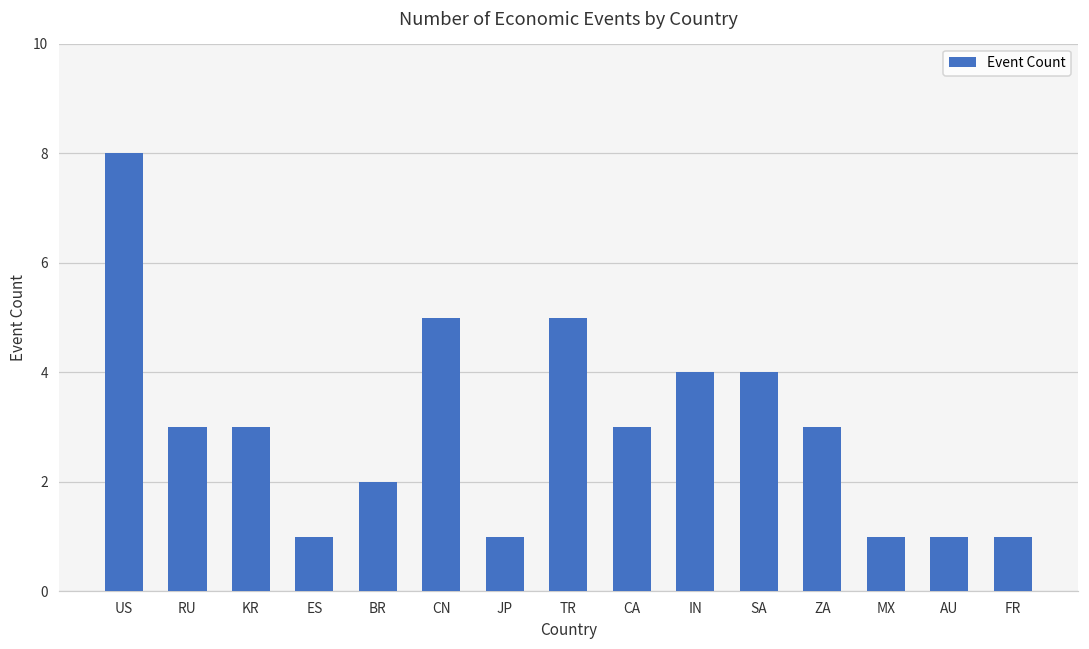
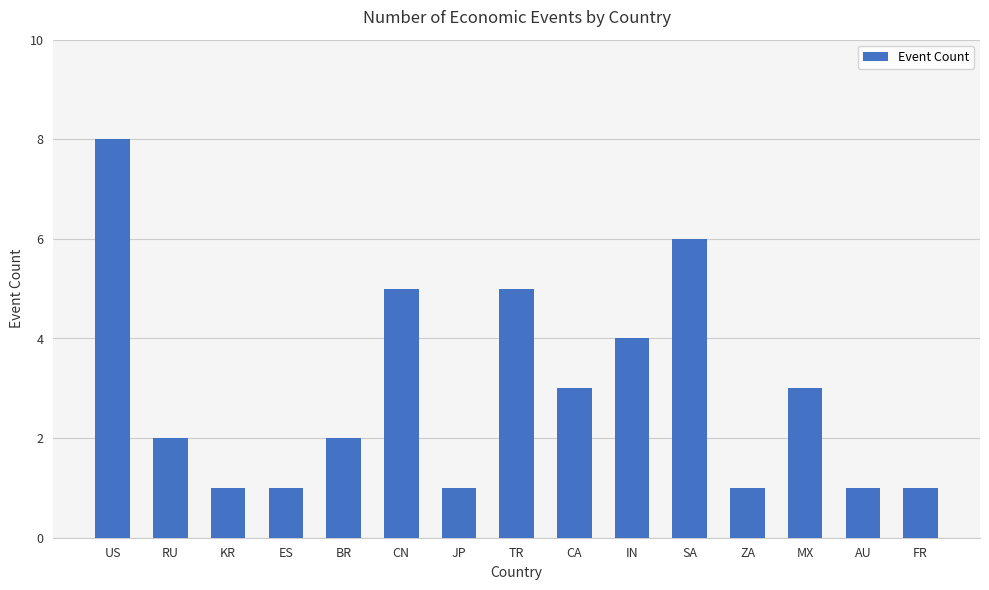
  {
    "US": 8,
-   "RU": 3,
-   "KR": 3,
+   "RU": 2,
+   "KR": 1,
    "ES": 1,
    "BR": 2,
    "CN": 5,
    "JP": 1,
    "TR": 5,
    "CA": 3,
    "IN": 4,
-   "SA": 4,
-   "ZA": 3,
-   "MX": 1,
+   "SA": 6,
+   "ZA": 1,
+   "MX": 3,
    "AU": 1,
    "FR": 1
  }
